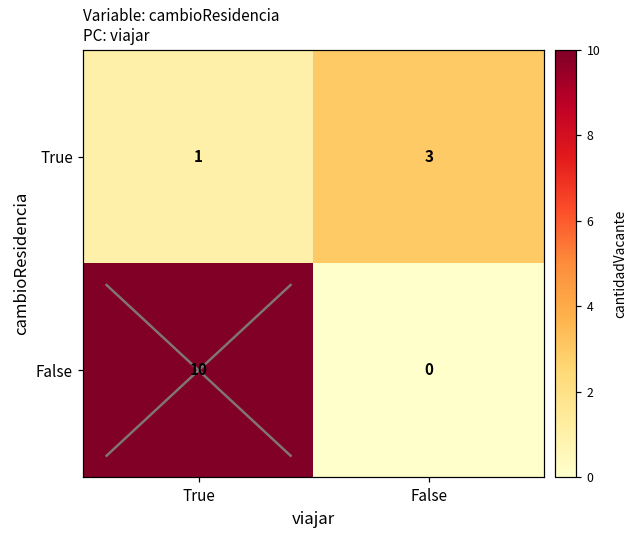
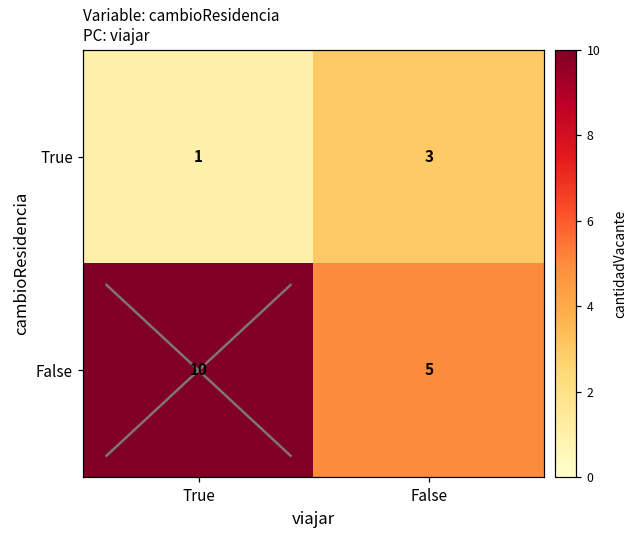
  {
    "True": {
      "True": 1,
      "False": 3
    },
    "False": {
      "True": 10,
-     "False": 0
+     "False": 5
    }
  }
